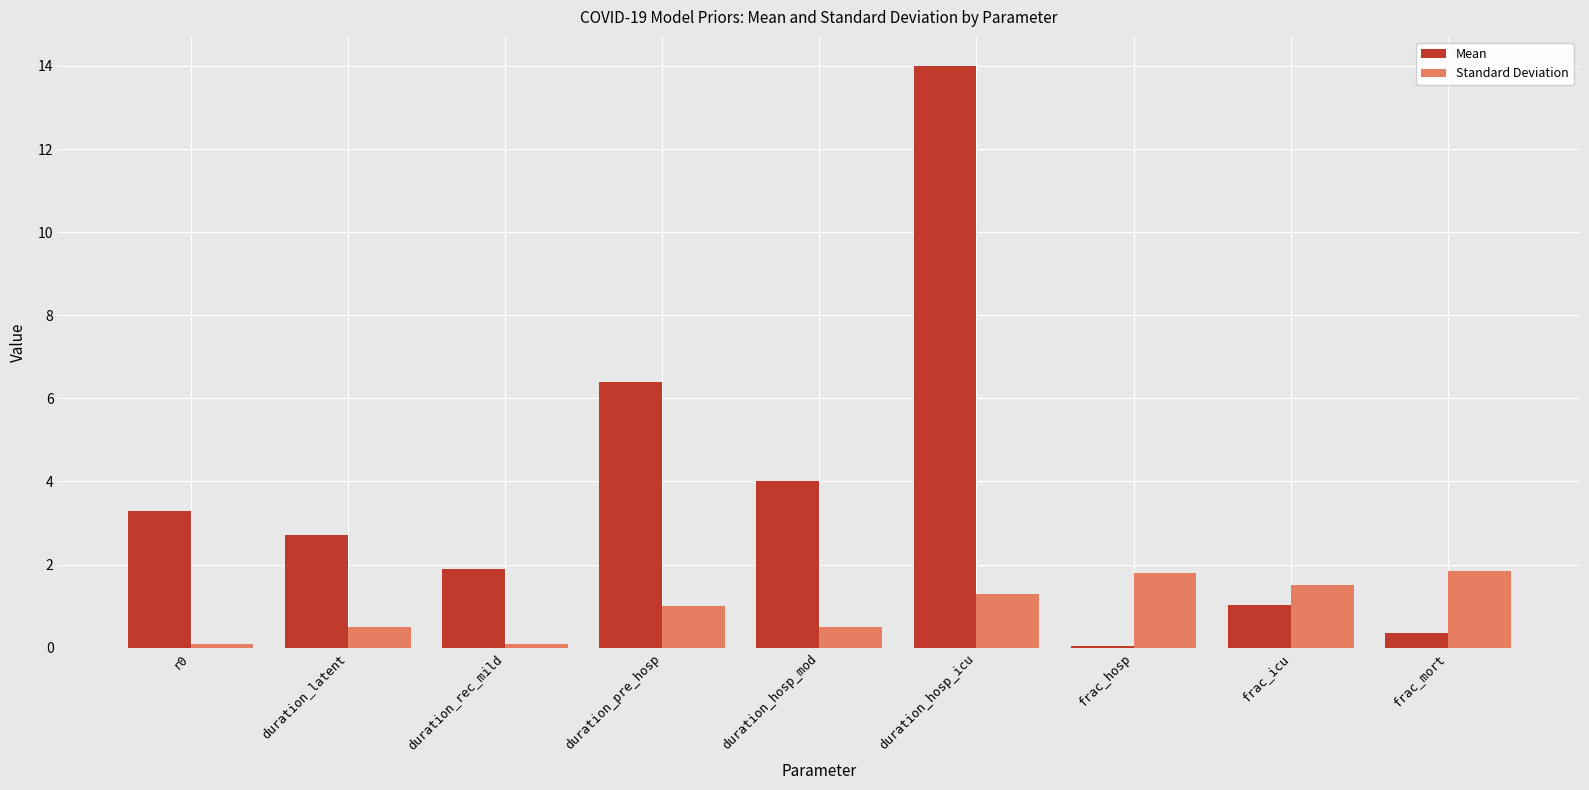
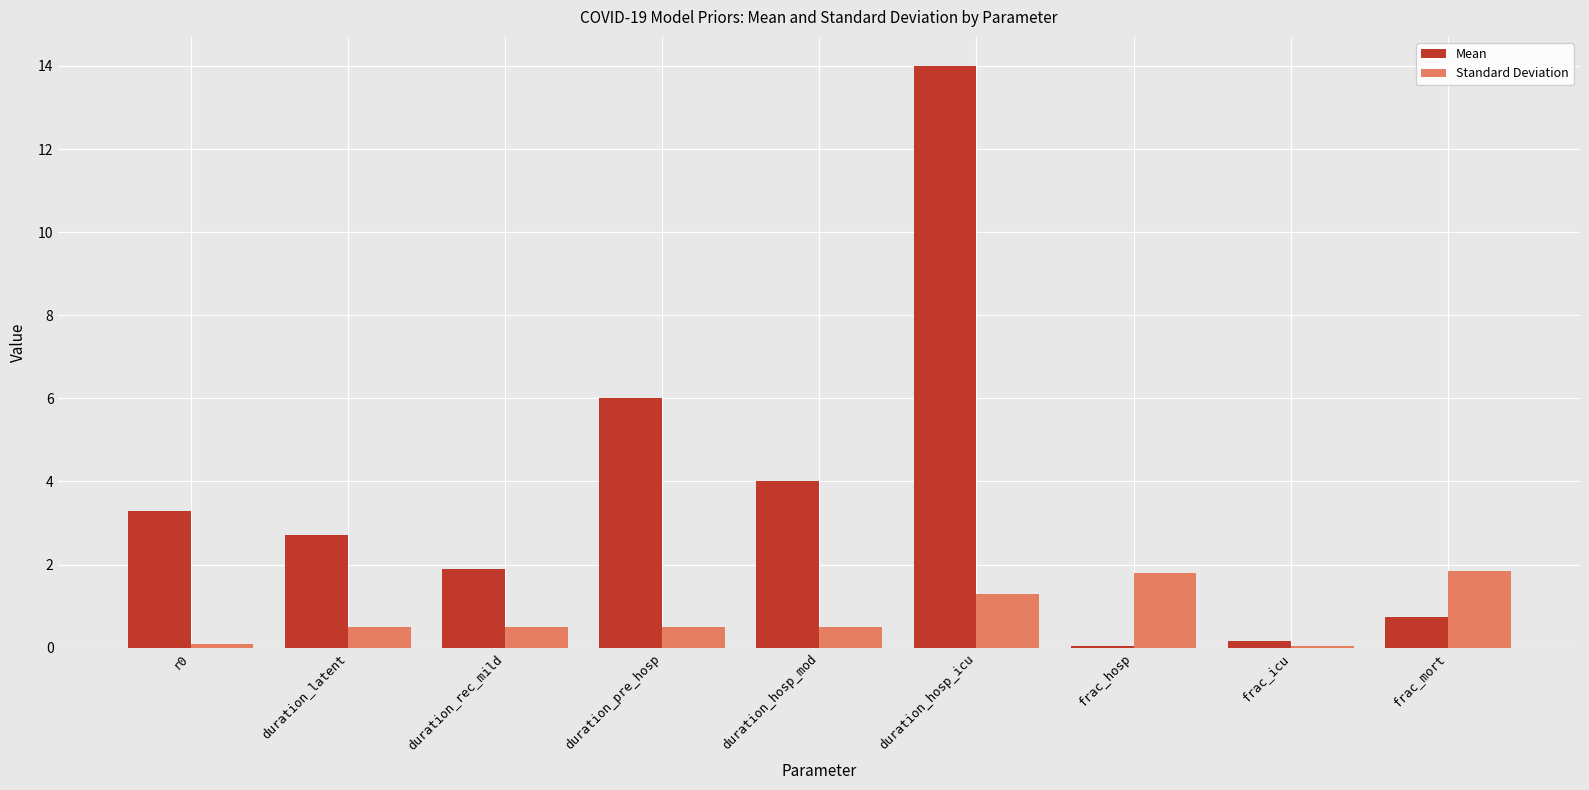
  {
    "Mean": {
      "r0": 3.3,
      "duration_latent": 2.7,
      "duration_rec_mild": 1.9,
-     "duration_pre_hosp": 6.4,
+     "duration_pre_hosp": 6.0,
      "duration_hosp_mod": 4.0,
      "duration_hosp_icu": 14.0,
-     "frac_icu": 1.0,
-     "frac_mort": 0.4
+     "frac_icu": 0.2,
+     "frac_mort": 0.8
    },
    "Standard Deviation": {
      "r0": 0.1,
      "duration_latent": 0.5,
-     "duration_rec_mild": 0.1,
-     "duration_pre_hosp": 1.0,
+     "duration_rec_mild": 0.5,
+     "duration_pre_hosp": 0.5,
      "duration_hosp_mod": 0.5,
      "duration_hosp_icu": 1.3,
      "frac_hosp": 1.8,
-     "frac_icu": 1.5,
+     "frac_icu": 0.0,
      "frac_mort": 1.9
    }
  }
